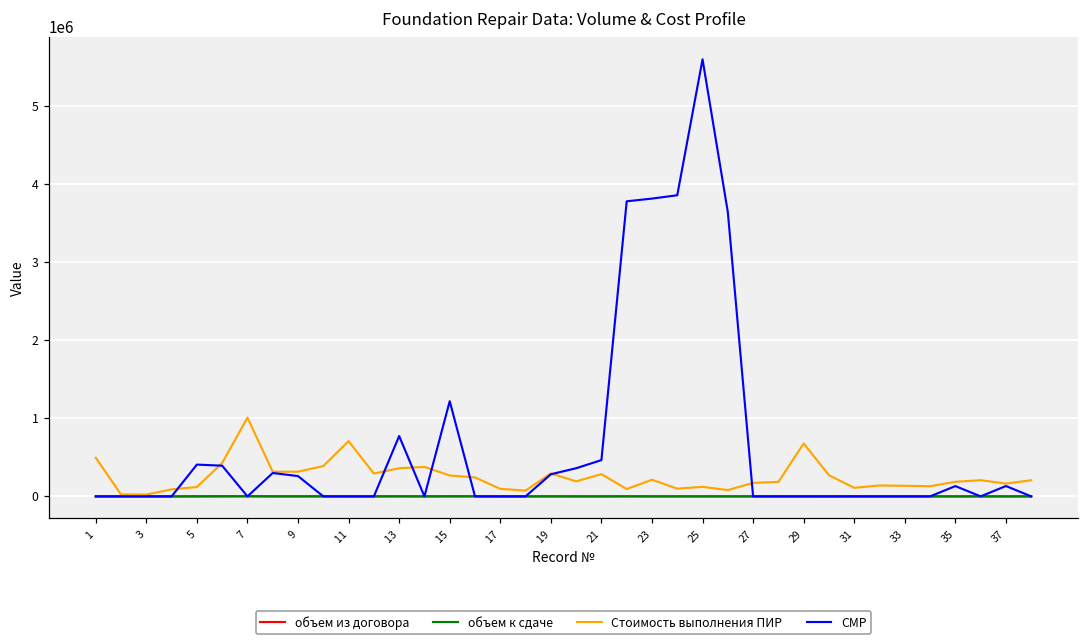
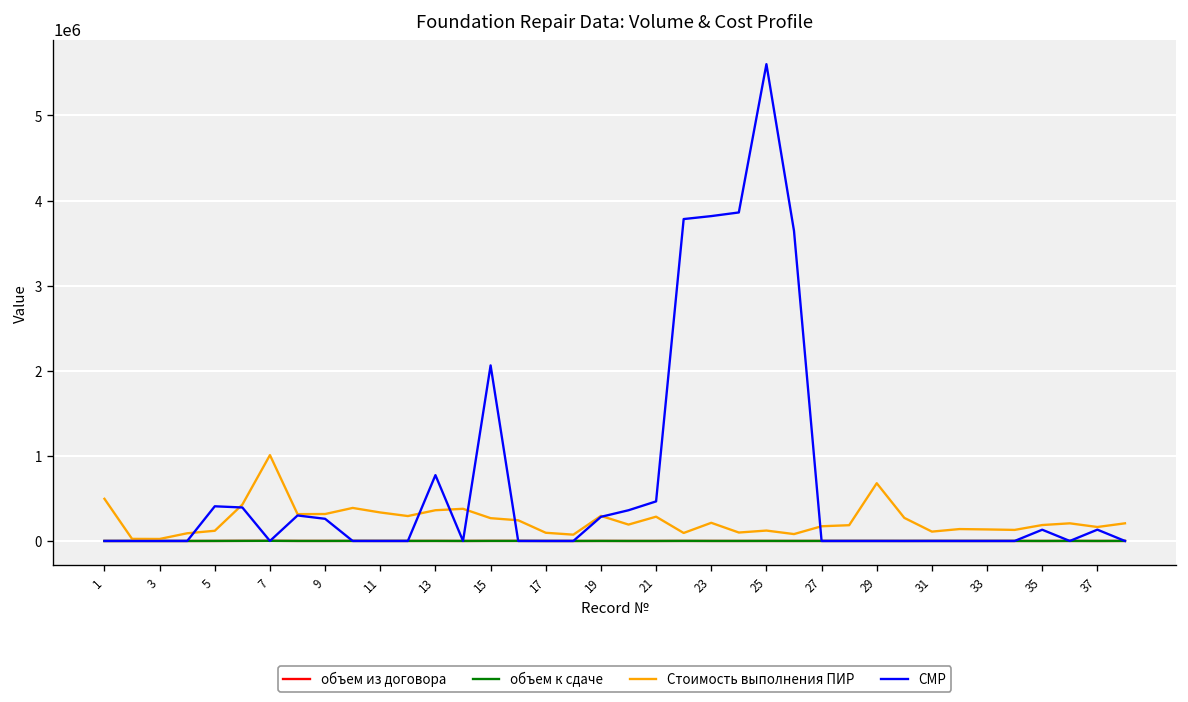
  {
    "объем к сдаче": {
      "5": 0,
      "9": 0,
      "13": 0,
      "15": 0,
      "19": 0,
      "21": 0,
      "23": 0,
      "25": 0,
      "35": 0,
      "37": 0
    },
    "Стоимость выполнения ПИР": {
      "1": 500000,
      "5": 100000,
      "7": 1000000,
      "9": 300000,
-     "11": 700000,
+     "11": 300000,
      "13": 400000,
      "15": 300000,
      "17": 100000,
      "21": 300000,
      "23": 200000,
      "25": 100000,
      "27": 200000,
      "29": 700000,
      "31": 100000,
      "33": 100000,
      "35": 200000
    },
    "СМР": {
      "5": 400000,
      "9": 300000,
      "13": 800000,
-     "15": 1200000,
+     "15": 2100000,
      "21": 500000,
      "23": 3800000,
      "25": 5600000,
      "35": 100000
    }
  }
